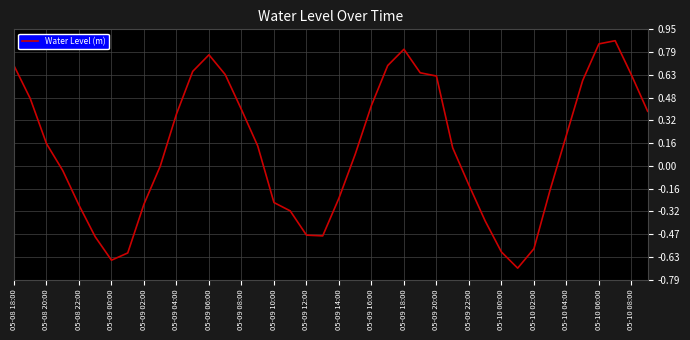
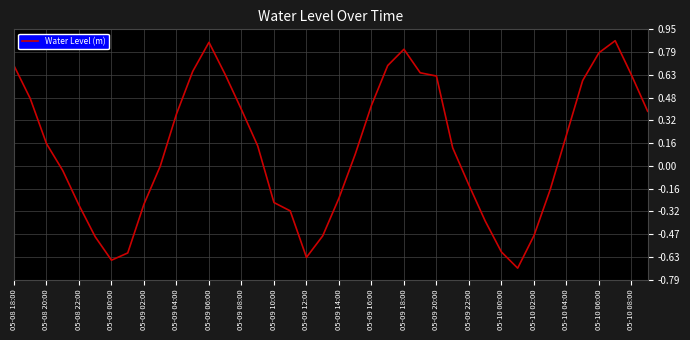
  {
    "05-08 18:00": 0.70,
    "05-08 20:00": 0.15,
    "05-08 22:00": -0.27,
    "05-09 00:00": -0.66,
    "05-09 02:00": -0.27,
    "05-09 04:00": 0.36,
-   "05-09 06:00": 0.77,
+   "05-09 06:00": 0.86,
    "05-09 08:00": 0.39,
    "05-09 10:00": -0.26,
-   "05-09 12:00": -0.48,
+   "05-09 12:00": -0.64,
    "05-09 14:00": -0.22,
    "05-09 16:00": 0.42,
    "05-09 18:00": 0.81,
    "05-09 20:00": 0.63,
    "05-09 22:00": -0.13,
    "05-10 00:00": -0.60,
-   "05-10 02:00": -0.58,
+   "05-10 02:00": -0.49,
    "05-10 04:00": 0.21,
-   "05-10 06:00": 0.85,
+   "05-10 06:00": 0.79,
    "05-10 08:00": 0.63
  }
